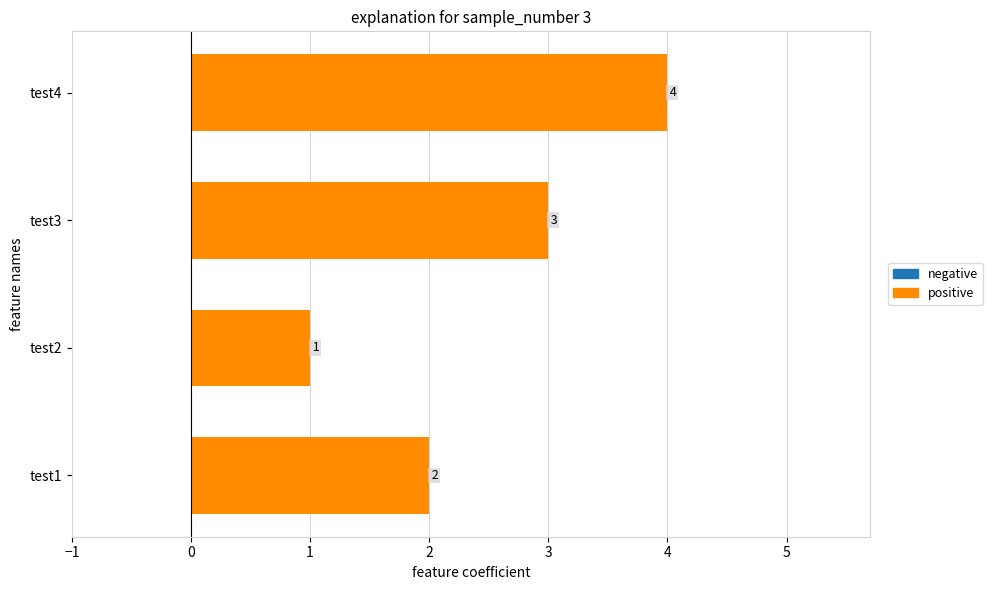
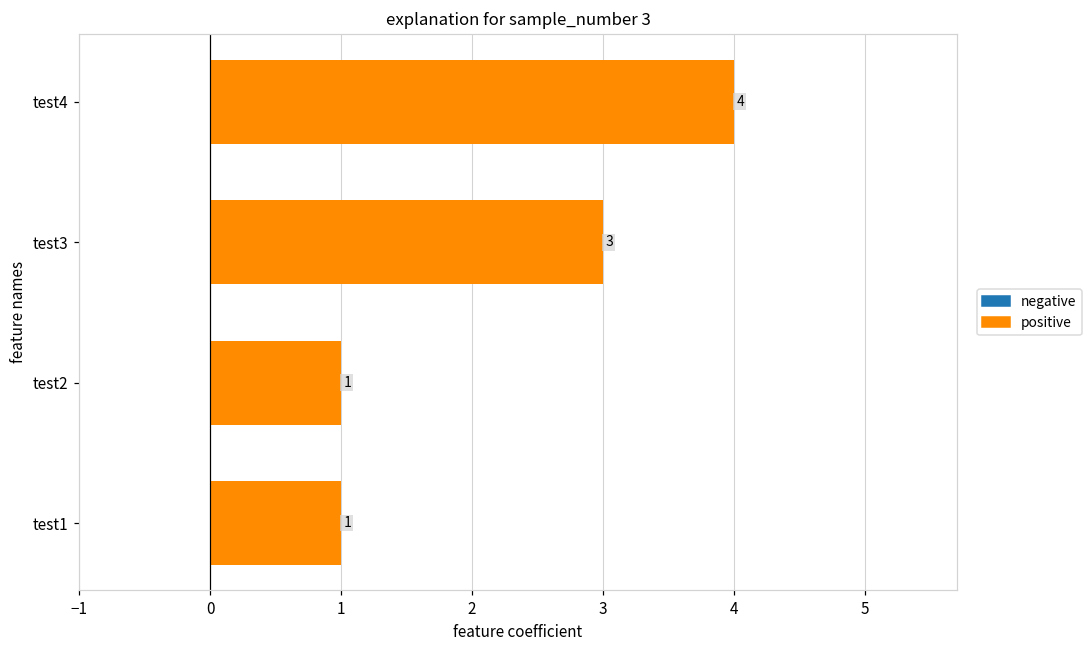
  {
-   "test1": 2
+   "test1": 1
  }
